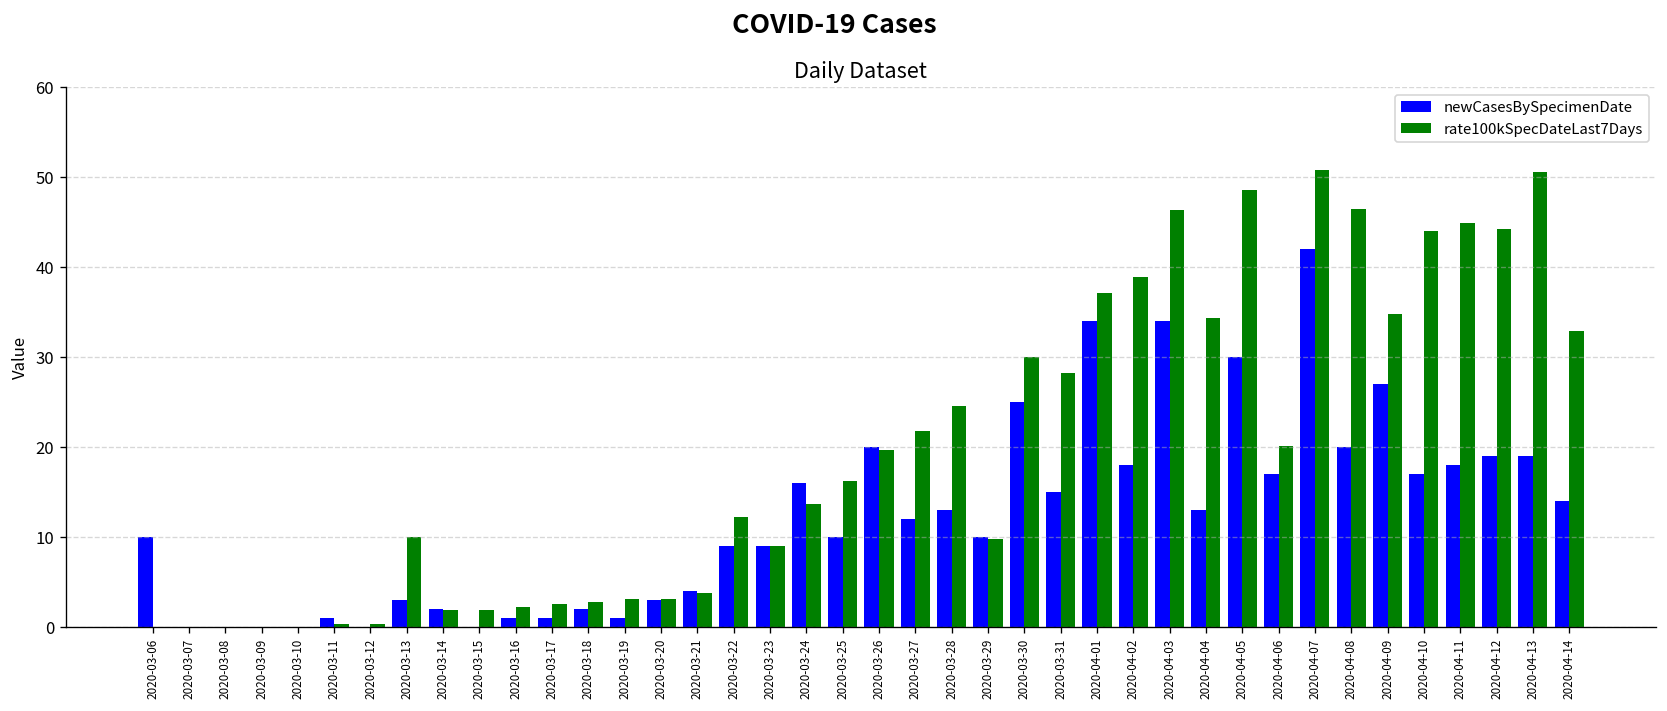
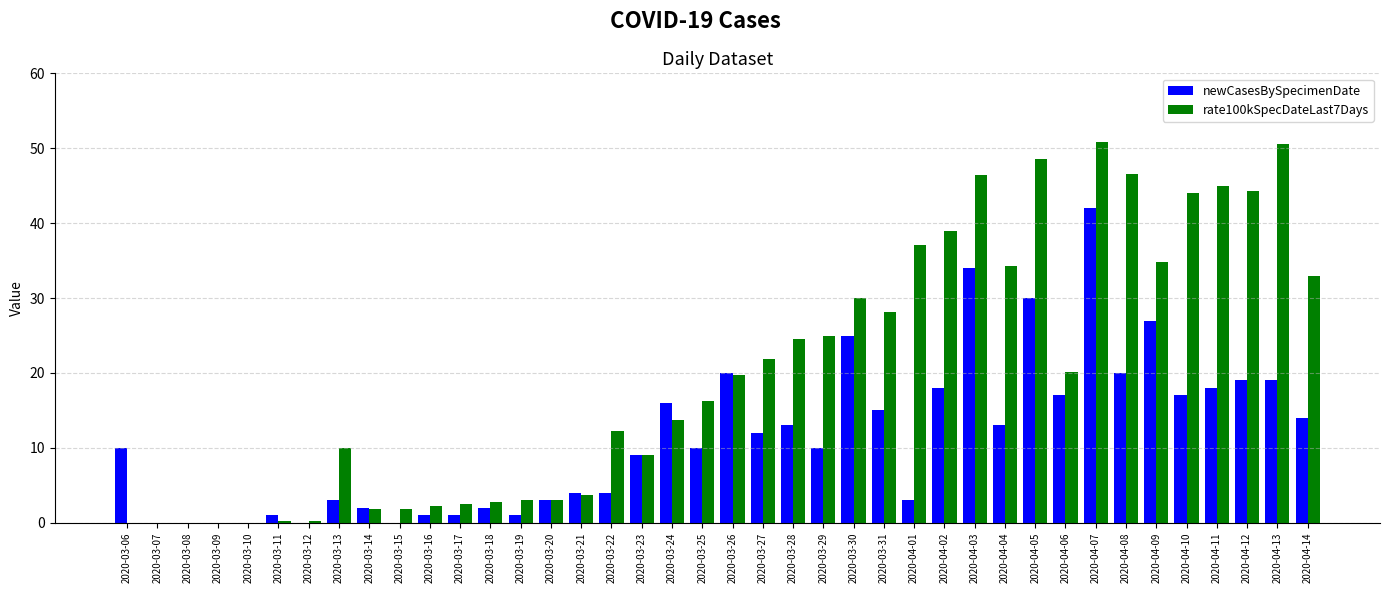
  {
    "newCasesBySpecimenDate": {
      "2020-03-06": 10,
      "2020-03-07": 0,
      "2020-03-08": 0,
      "2020-03-09": 0,
      "2020-03-10": 0,
      "2020-03-11": 1,
      "2020-03-12": 0,
      "2020-03-13": 3,
      "2020-03-14": 2,
      "2020-03-15": 0,
      "2020-03-16": 1,
      "2020-03-17": 1,
      "2020-03-18": 2,
      "2020-03-19": 1,
      "2020-03-20": 3,
      "2020-03-21": 4,
-     "2020-03-22": 9,
+     "2020-03-22": 4,
      "2020-03-23": 9,
      "2020-03-24": 16,
      "2020-03-25": 10,
      "2020-03-26": 20,
      "2020-03-27": 12,
      "2020-03-28": 13,
      "2020-03-29": 10,
      "2020-03-30": 25,
      "2020-03-31": 15,
-     "2020-04-01": 34,
+     "2020-04-01": 3,
      "2020-04-02": 18,
      "2020-04-03": 34,
      "2020-04-04": 13,
      "2020-04-05": 30,
      "2020-04-06": 17,
      "2020-04-07": 42,
      "2020-04-08": 20,
      "2020-04-09": 27,
      "2020-04-10": 17,
      "2020-04-11": 18,
      "2020-04-12": 19,
      "2020-04-13": 19,
      "2020-04-14": 14
    },
    "rate100kSpecDateLast7Days": {
      "2020-03-06": 0,
      "2020-03-07": 0,
      "2020-03-08": 0,
      "2020-03-09": 0,
      "2020-03-10": 0,
      "2020-03-13": 10,
      "2020-03-14": 2,
      "2020-03-15": 2,
      "2020-03-16": 2,
      "2020-03-17": 3,
      "2020-03-18": 3,
      "2020-03-19": 3,
      "2020-03-20": 3,
      "2020-03-21": 4,
      "2020-03-22": 12,
      "2020-03-23": 9,
      "2020-03-24": 14,
      "2020-03-25": 16,
      "2020-03-26": 20,
      "2020-03-27": 22,
      "2020-03-28": 25,
-     "2020-03-29": 10,
+     "2020-03-29": 25,
      "2020-03-30": 30,
      "2020-03-31": 28,
      "2020-04-01": 37,
      "2020-04-02": 39,
      "2020-04-03": 46,
      "2020-04-04": 34,
      "2020-04-05": 49,
      "2020-04-06": 20,
      "2020-04-07": 51,
      "2020-04-08": 47,
      "2020-04-09": 35,
      "2020-04-10": 44,
      "2020-04-11": 45,
      "2020-04-12": 44,
      "2020-04-13": 51,
      "2020-04-14": 33
    }
  }
